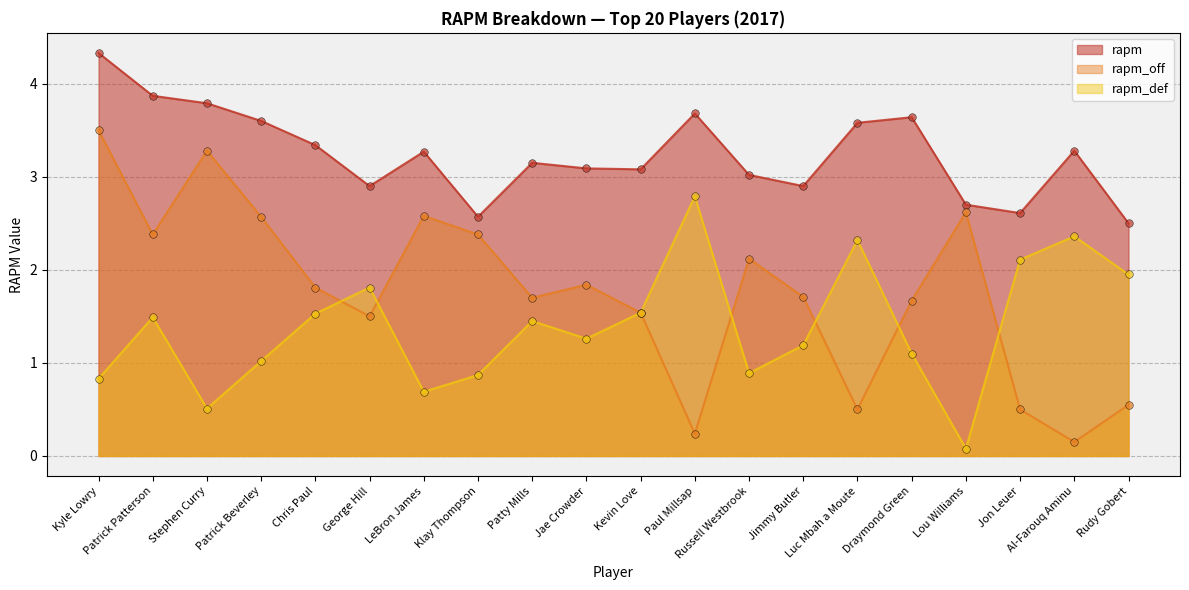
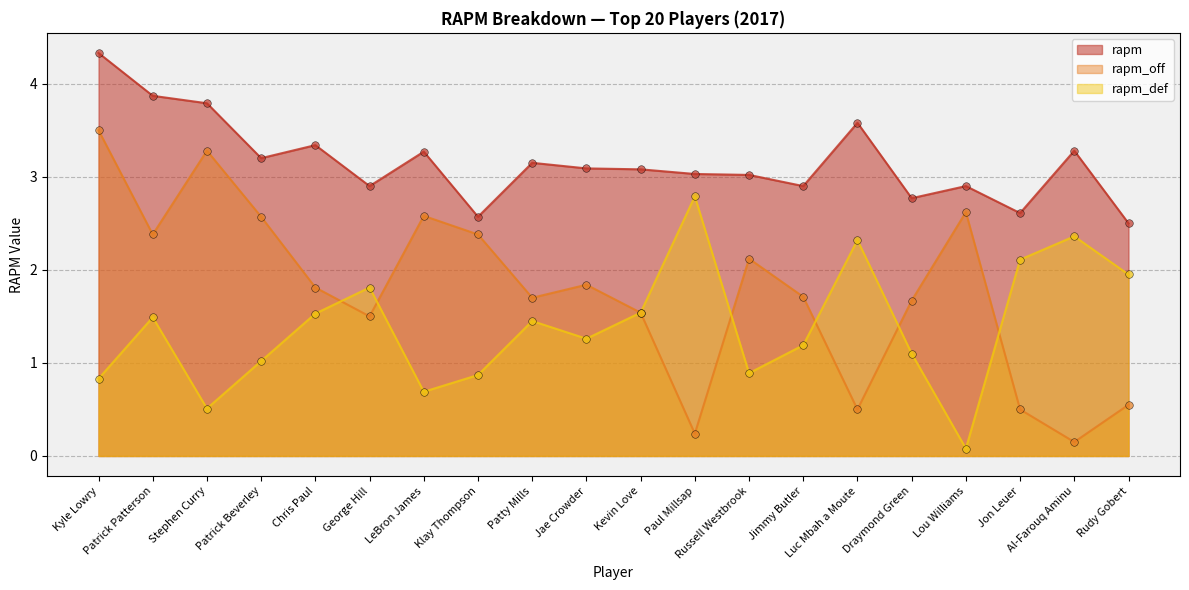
  {
    "rapm": {
      "Kyle Lowry": 4.3,
      "Patrick Patterson": 3.9,
      "Stephen Curry": 3.8,
-     "Patrick Beverley": 3.6,
+     "Patrick Beverley": 3.2,
      "Chris Paul": 3.3,
      "George Hill": 2.9,
      "LeBron James": 3.3,
      "Klay Thompson": 2.6,
      "Patty Mills": 3.2,
      "Jae Crowder": 3.1,
      "Kevin Love": 3.1,
-     "Paul Millsap": 3.7,
+     "Paul Millsap": 3.0,
      "Russell Westbrook": 3.0,
      "Jimmy Butler": 2.9,
      "Luc Mbah a Moute": 3.6,
-     "Draymond Green": 3.6,
-     "Lou Williams": 2.7,
+     "Draymond Green": 2.8,
+     "Lou Williams": 2.9,
      "Jon Leuer": 2.6,
      "Al-Farouq Aminu": 3.3,
      "Rudy Gobert": 2.5
    }
  }
